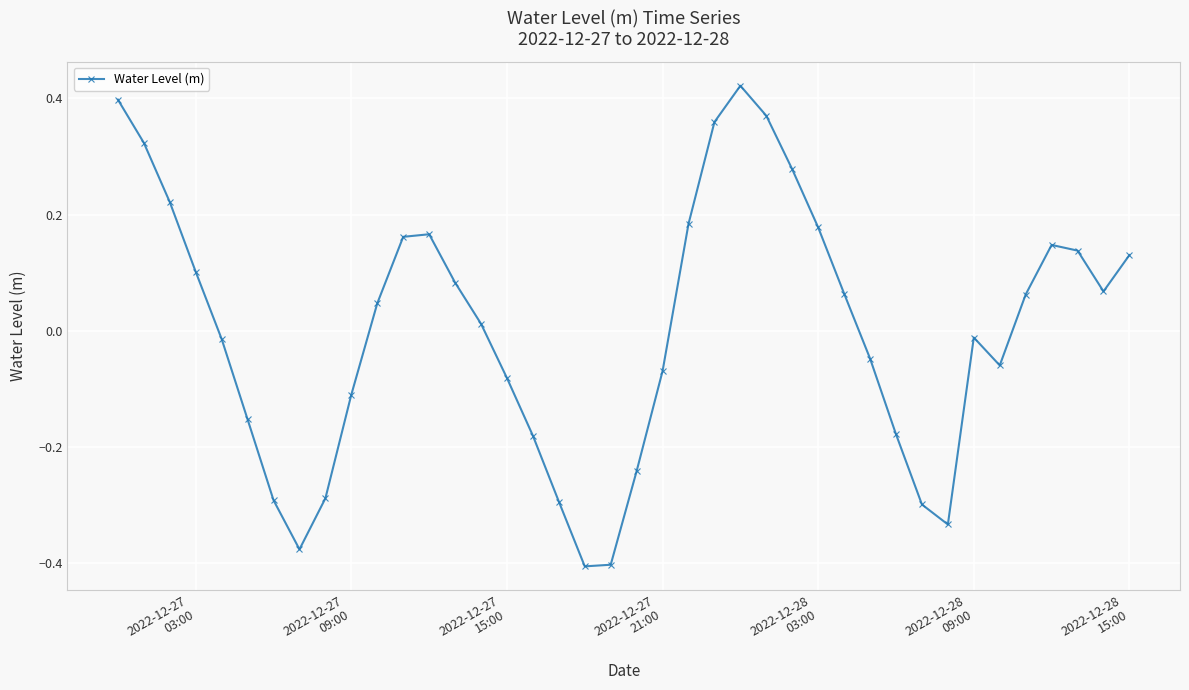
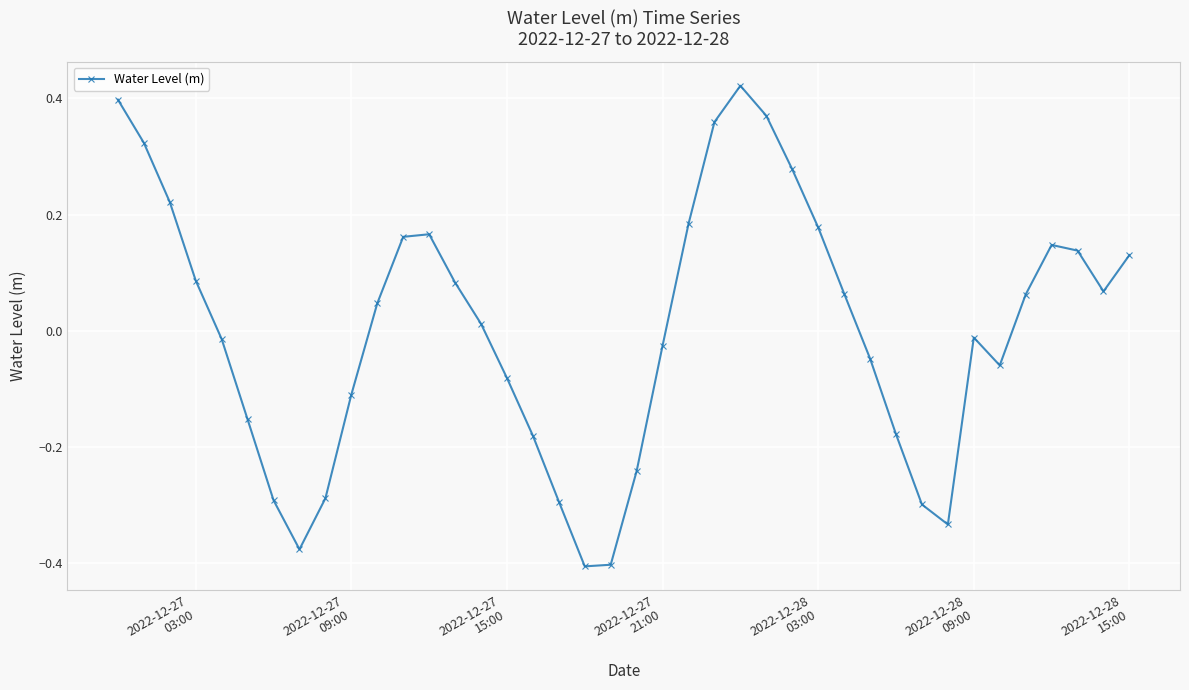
  {
-   "2022-12-27 03:00": 0.10,
+   "2022-12-27 03:00": 0.09,
    "2022-12-27 09:00": -0.11,
    "2022-12-27 15:00": -0.08,
-   "2022-12-27 21:00": -0.07,
+   "2022-12-27 21:00": -0.03,
    "2022-12-28 03:00": 0.18,
    "2022-12-28 09:00": -0.01,
    "2022-12-28 15:00": 0.13
  }
